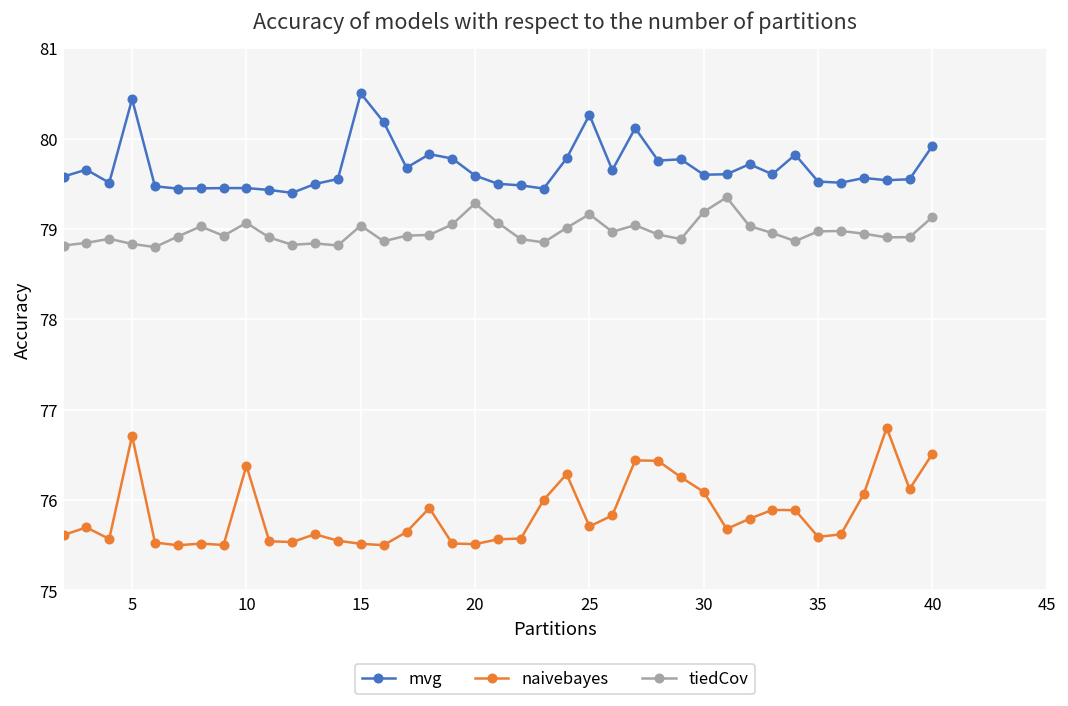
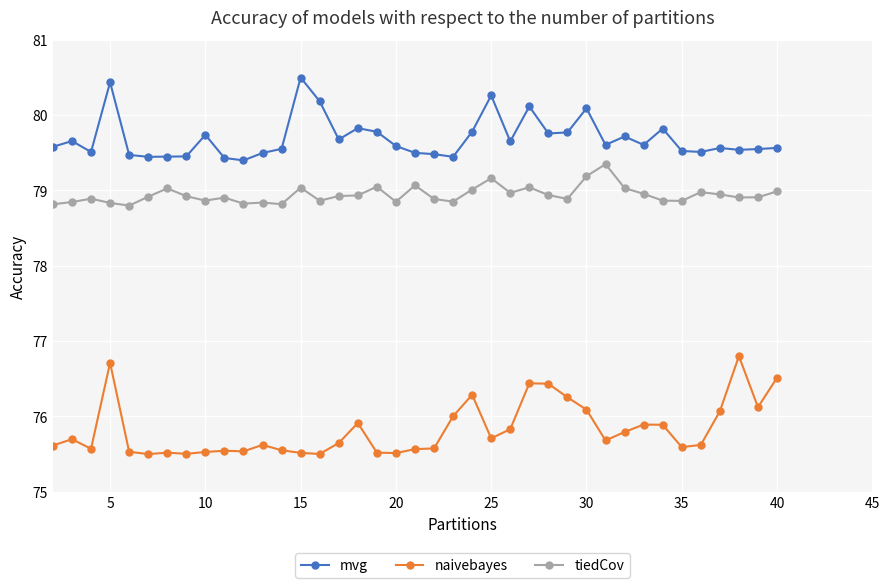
  {
    "mvg": {
      "5": 80.4,
-     "10": 79.5,
+     "10": 79.7,
      "15": 80.5,
      "20": 79.6,
      "25": 80.3,
-     "30": 79.6,
+     "30": 80.1,
      "35": 79.5,
-     "40": 79.9
+     "40": 79.6
    },
    "naivebayes": {
      "5": 76.7,
-     "10": 76.4,
+     "10": 75.5,
      "15": 75.5,
      "20": 75.5,
      "25": 75.7,
      "30": 76.1,
      "35": 75.6,
      "40": 76.5
    },
    "tiedCov": {
      "5": 78.8,
-     "10": 79.1,
+     "10": 78.9,
      "15": 79.0,
-     "20": 79.3,
+     "20": 78.8,
      "25": 79.2,
      "30": 79.2,
-     "35": 79.0,
-     "40": 79.1
+     "35": 78.9,
+     "40": 79.0
    }
  }
